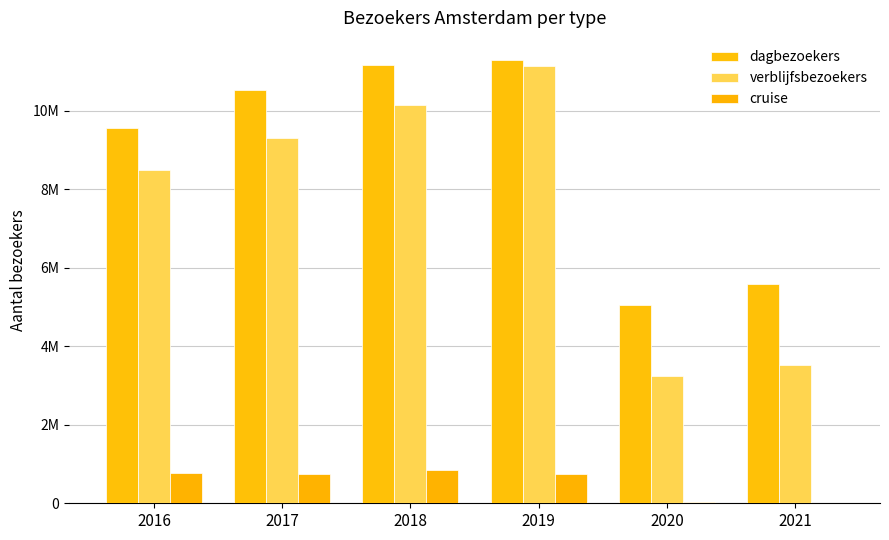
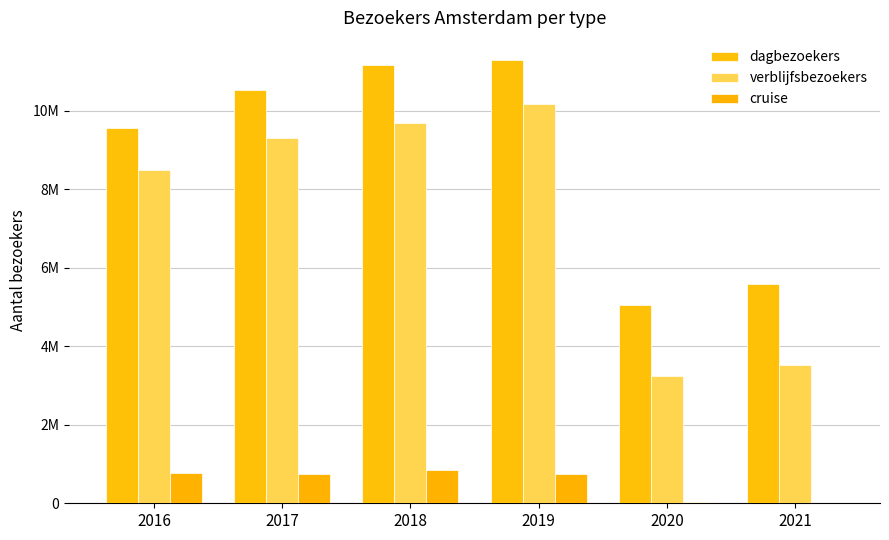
  {
    "verblijfsbezoekers": {
      "2016": 8500000,
      "2017": 9300000,
-     "2018": 10100000,
-     "2019": 11100000,
+     "2018": 9700000,
+     "2019": 10200000,
      "2020": 3300000,
      "2021": 3500000
    }
  }
